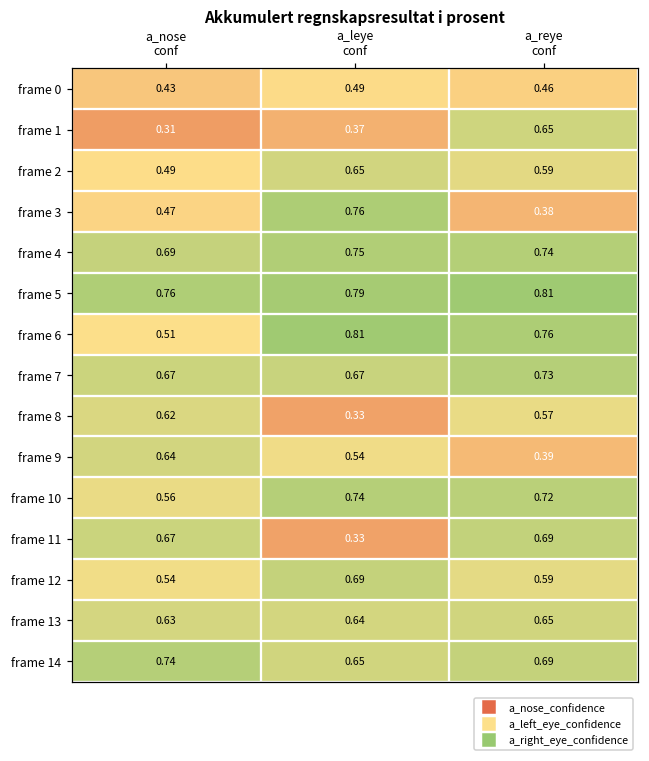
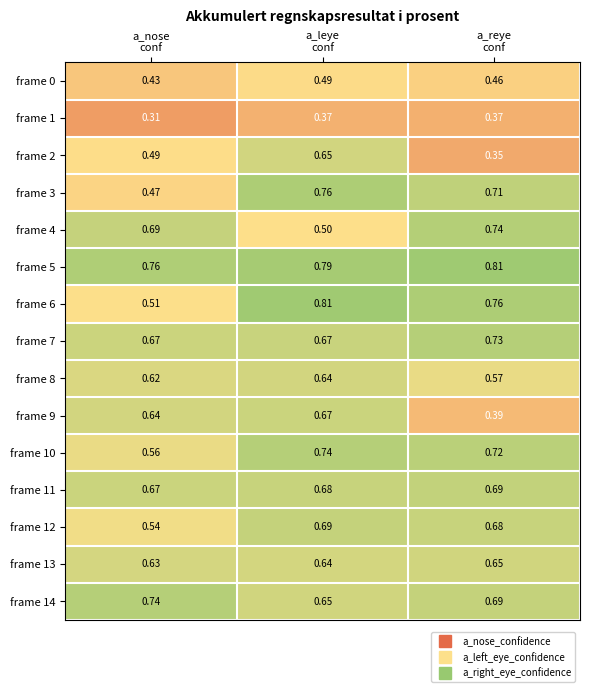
  {
    "frame 0": {
      "a_nose conf": 0.43,
      "a_leye conf": 0.49,
      "a_reye conf": 0.46
    },
    "frame 1": {
      "a_nose conf": 0.31,
      "a_leye conf": 0.37,
-     "a_reye conf": 0.65
+     "a_reye conf": 0.37
    },
    "frame 2": {
      "a_nose conf": 0.49,
      "a_leye conf": 0.65,
-     "a_reye conf": 0.59
+     "a_reye conf": 0.35
    },
    "frame 3": {
      "a_nose conf": 0.47,
      "a_leye conf": 0.76,
-     "a_reye conf": 0.38
+     "a_reye conf": 0.71
    },
    "frame 4": {
      "a_nose conf": 0.69,
-     "a_leye conf": 0.75,
+     "a_leye conf": 0.50,
      "a_reye conf": 0.74
    },
    "frame 5": {
      "a_nose conf": 0.76,
      "a_leye conf": 0.79,
      "a_reye conf": 0.81
    },
    "frame 6": {
      "a_nose conf": 0.51,
      "a_leye conf": 0.81,
      "a_reye conf": 0.76
    },
    "frame 7": {
      "a_nose conf": 0.67,
      "a_leye conf": 0.67,
      "a_reye conf": 0.73
    },
    "frame 8": {
      "a_nose conf": 0.62,
-     "a_leye conf": 0.33,
+     "a_leye conf": 0.64,
      "a_reye conf": 0.57
    },
    "frame 9": {
      "a_nose conf": 0.64,
-     "a_leye conf": 0.54,
+     "a_leye conf": 0.67,
      "a_reye conf": 0.39
    },
    "frame 10": {
      "a_nose conf": 0.56,
      "a_leye conf": 0.74,
      "a_reye conf": 0.72
    },
    "frame 11": {
      "a_nose conf": 0.67,
-     "a_leye conf": 0.33,
+     "a_leye conf": 0.68,
      "a_reye conf": 0.69
    },
    "frame 12": {
      "a_nose conf": 0.54,
      "a_leye conf": 0.69,
-     "a_reye conf": 0.59
+     "a_reye conf": 0.68
    },
    "frame 13": {
      "a_nose conf": 0.63,
      "a_leye conf": 0.64,
      "a_reye conf": 0.65
    },
    "frame 14": {
      "a_nose conf": 0.74,
      "a_leye conf": 0.65,
      "a_reye conf": 0.69
    }
  }
